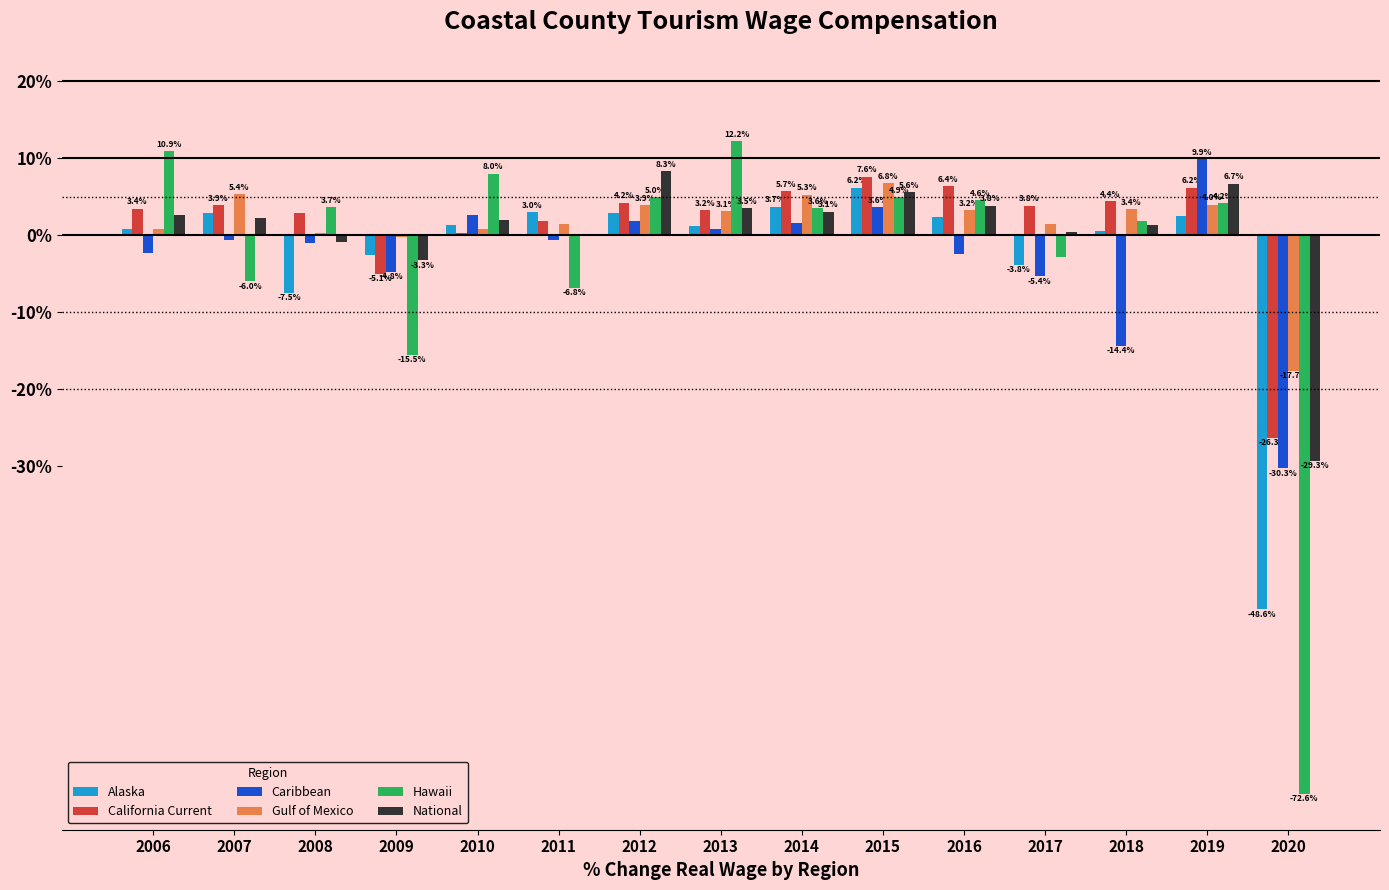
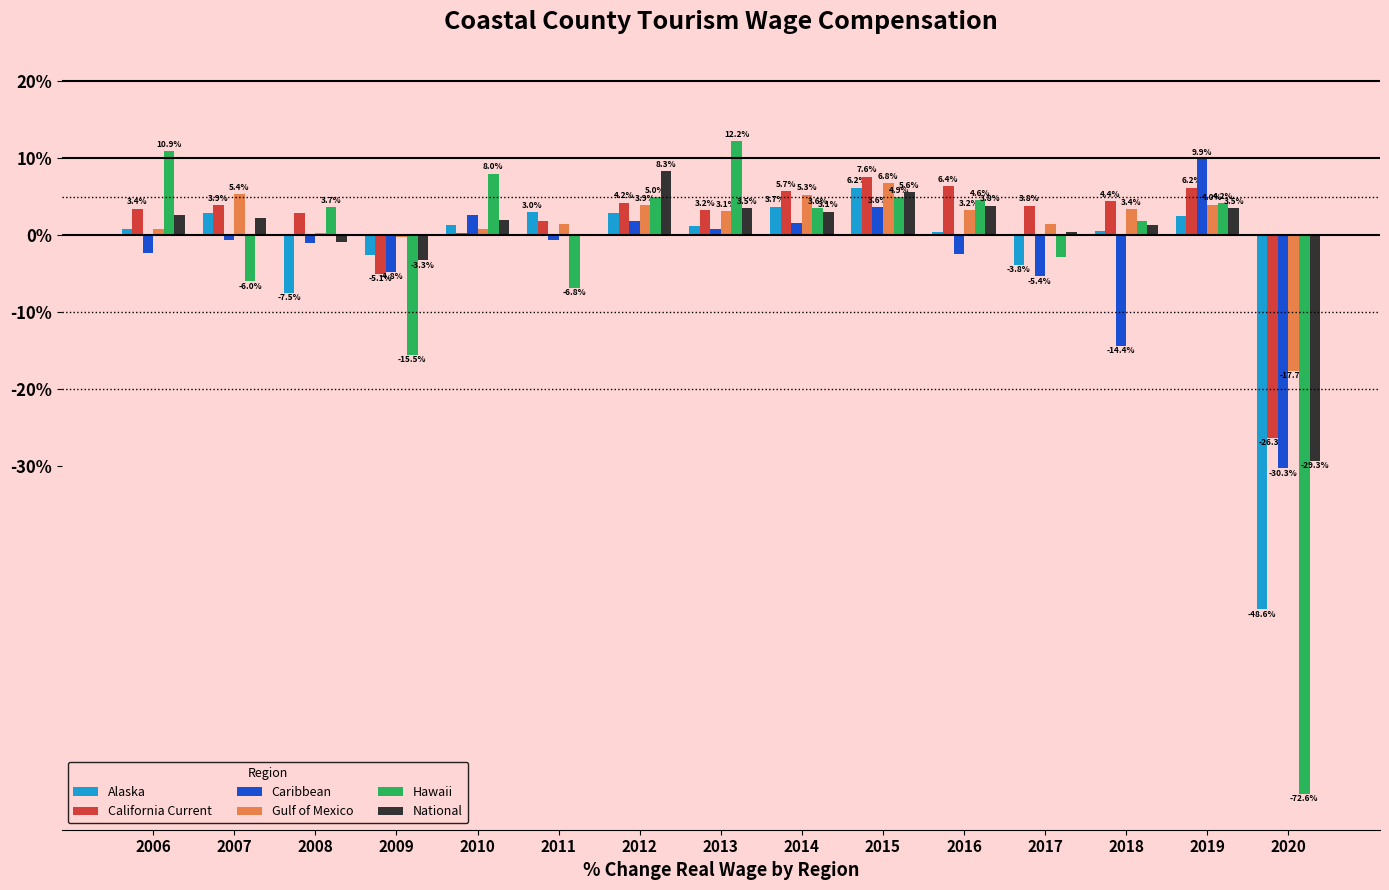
  {
    "Alaska": {
      "2006": "1%",
      "2007": "3%",
      "2009": "-3%",
      "2010": "1%",
      "2012": "3%",
      "2013": "1%",
-     "2016": "2%",
+     "2016": "0%",
      "2018": "1%",
      "2019": "2%"
    },
    "California Current": {
      "2006": "3.4%",
      "2007": "3.9%",
      "2012": "4.2%",
      "2013": "3.2%",
      "2014": "5.7%",
      "2015": "7.6%",
      "2016": "6.4%",
      "2017": "3.8%",
      "2018": "4.4%",
      "2019": "6.2%",
      "2020": "-26.3%"
    },
    "Caribbean": {
      "2015": "3.6%",
      "2017": "-5.4%",
      "2018": "-14.4%",
      "2019": "9.9%",
      "2020": "-30.3%"
    },
    "Gulf of Mexico": {
      "2007": "5.4%",
      "2012": "3.9%",
      "2013": "3.1%",
      "2014": "5.3%",
      "2015": "6.8%",
      "2016": "3.2%",
      "2018": "3.4%",
      "2020": "-17.7%"
    },
    "Hawaii": {
      "2006": "10.9%",
      "2007": "-6.0%",
      "2008": "3.7%",
      "2009": "-15.5%",
      "2010": "8.0%",
      "2011": "-6.8%",
      "2012": "5.0%",
      "2013": "12.2%",
      "2020": "-72.6%"
    },
    "National": {
      "2009": "-3.3%",
      "2012": "8.3%",
      "2013": "3.5%",
-     "2019": "6.7%",
+     "2019": "3.5%",
      "2020": "-29.3%"
    }
  }
